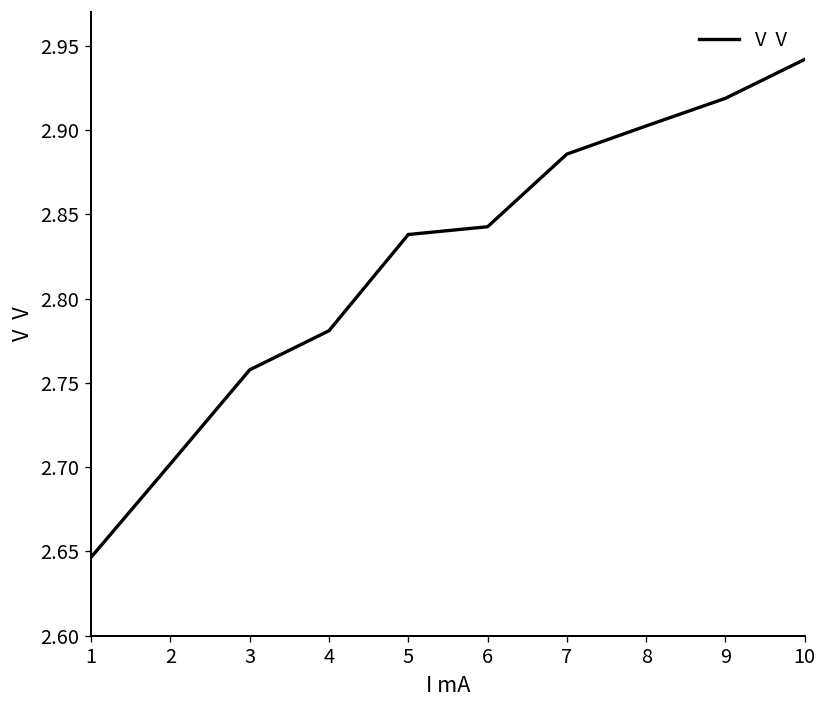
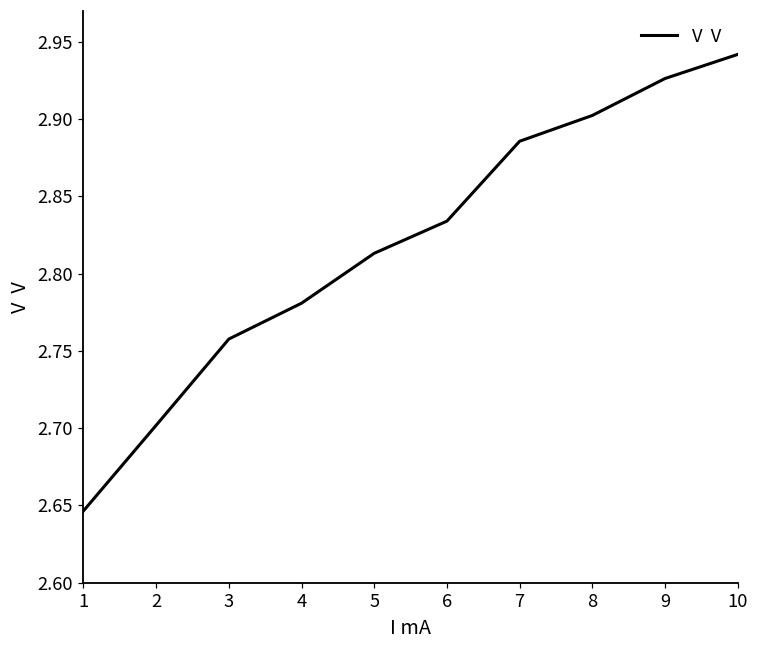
  {
    "1": 2.647,
    "2": 2.702,
    "3": 2.758,
    "4": 2.781,
-   "5": 2.838,
-   "6": 2.843,
+   "5": 2.813,
+   "6": 2.834,
    "7": 2.886,
    "8": 2.902,
-   "9": 2.919,
+   "9": 2.926,
    "10": 2.942
  }
